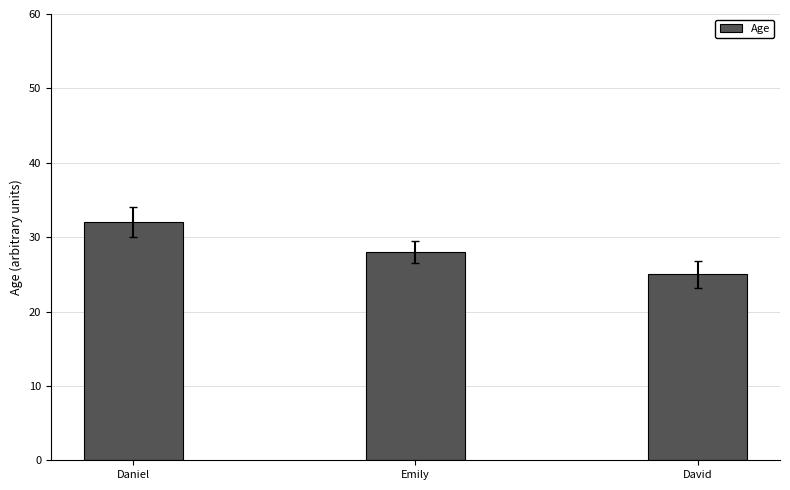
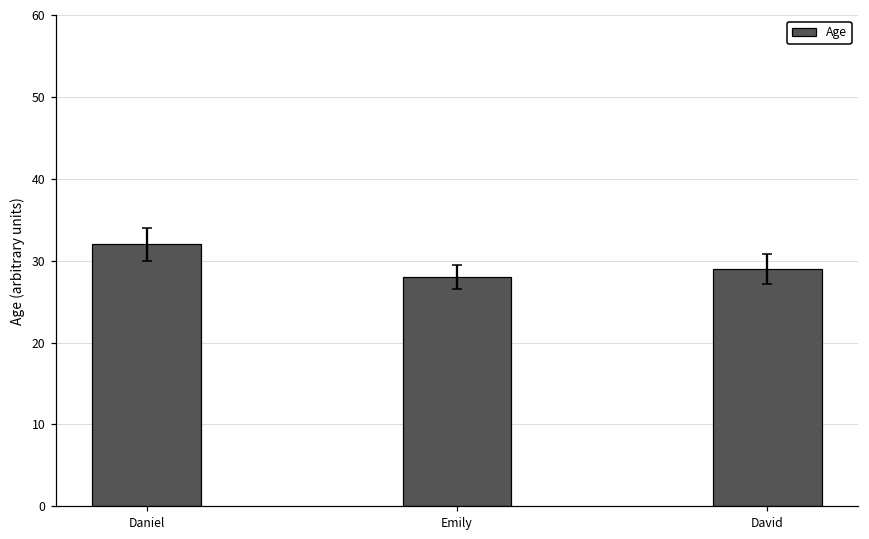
  {
    "Age": {
      "Daniel": 32,
      "Emily": 28,
-     "David": 25
+     "David": 29
    }
  }
